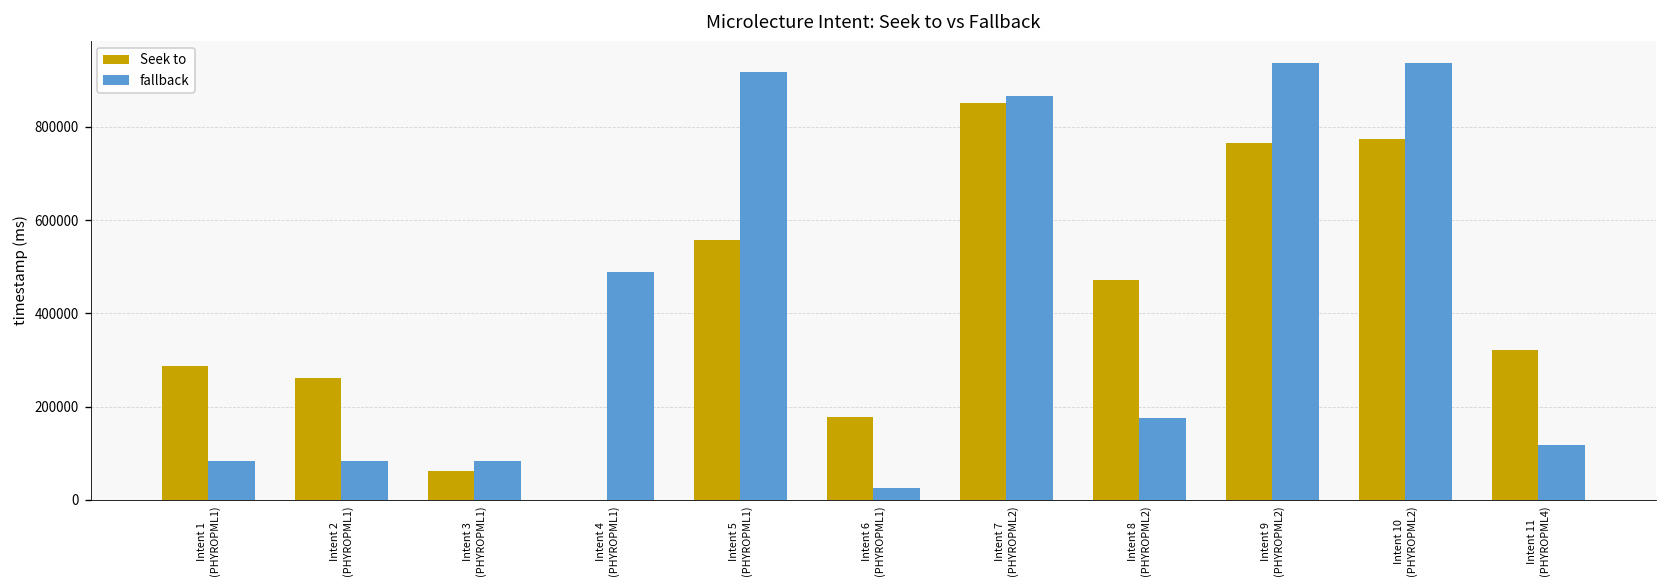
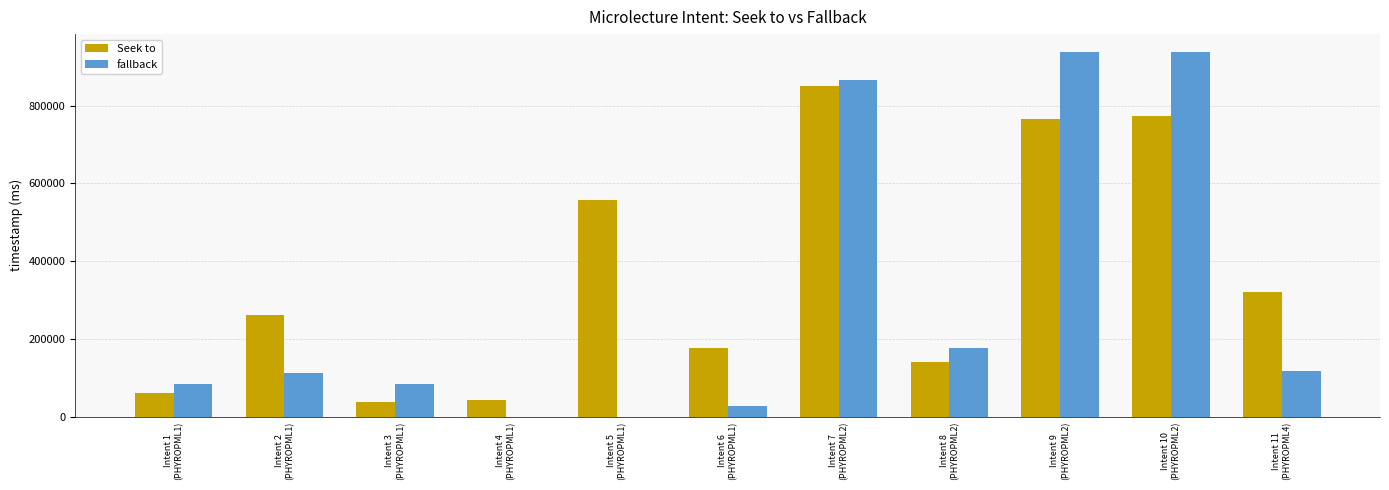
  {
    "Seek to": {
-     "Intent 1 (PHYROPML1)": 290000,
+     "Intent 1 (PHYROPML1)": 60000,
      "Intent 2 (PHYROPML1)": 260000,
-     "Intent 3 (PHYROPML1)": 60000,
-     "Intent 4 (PHYROPML1)": 0,
+     "Intent 3 (PHYROPML1)": 40000,
+     "Intent 4 (PHYROPML1)": 40000,
      "Intent 5 (PHYROPML1)": 560000,
      "Intent 6 (PHYROPML1)": 180000,
      "Intent 7 (PHYROPML2)": 850000,
-     "Intent 8 (PHYROPML2)": 470000,
+     "Intent 8 (PHYROPML2)": 140000,
      "Intent 9 (PHYROPML2)": 760000,
      "Intent 10 (PHYROPML2)": 770000,
      "Intent 11 (PHYROPML4)": 320000
    },
    "fallback": {
      "Intent 1 (PHYROPML1)": 80000,
-     "Intent 2 (PHYROPML1)": 80000,
+     "Intent 2 (PHYROPML1)": 110000,
      "Intent 3 (PHYROPML1)": 80000,
-     "Intent 4 (PHYROPML1)": 490000,
-     "Intent 5 (PHYROPML1)": 920000,
+     "Intent 4 (PHYROPML1)": 0,
+     "Intent 5 (PHYROPML1)": 0,
      "Intent 6 (PHYROPML1)": 30000,
      "Intent 7 (PHYROPML2)": 870000,
      "Intent 8 (PHYROPML2)": 180000,
      "Intent 9 (PHYROPML2)": 940000,
      "Intent 10 (PHYROPML2)": 940000,
      "Intent 11 (PHYROPML4)": 120000
    }
  }
